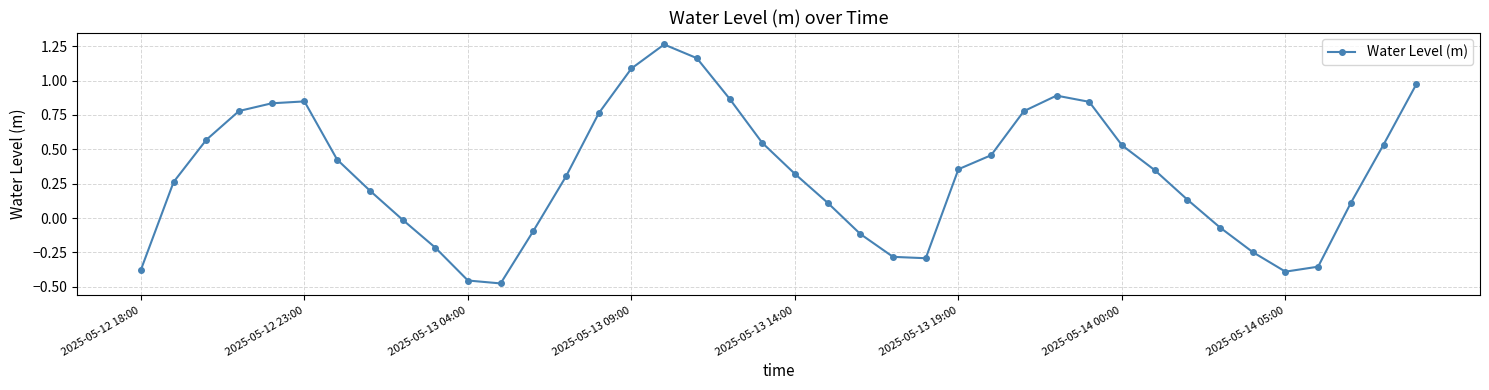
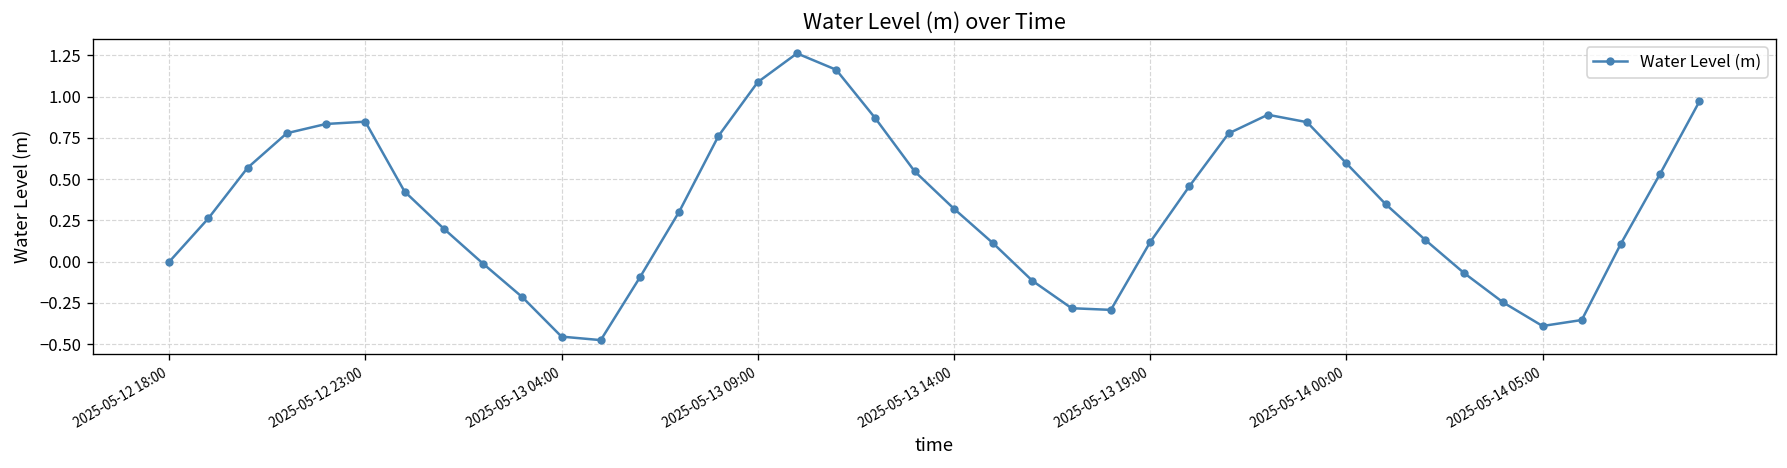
  {
-   "2025-05-12 18:00": -0.38,
+   "2025-05-12 18:00": 0.00,
    "2025-05-12 23:00": 0.85,
    "2025-05-13 04:00": -0.45,
    "2025-05-13 09:00": 1.09,
    "2025-05-13 14:00": 0.32,
-   "2025-05-13 19:00": 0.36,
-   "2025-05-14 00:00": 0.53,
+   "2025-05-13 19:00": 0.12,
+   "2025-05-14 00:00": 0.60,
    "2025-05-14 05:00": -0.39
  }
